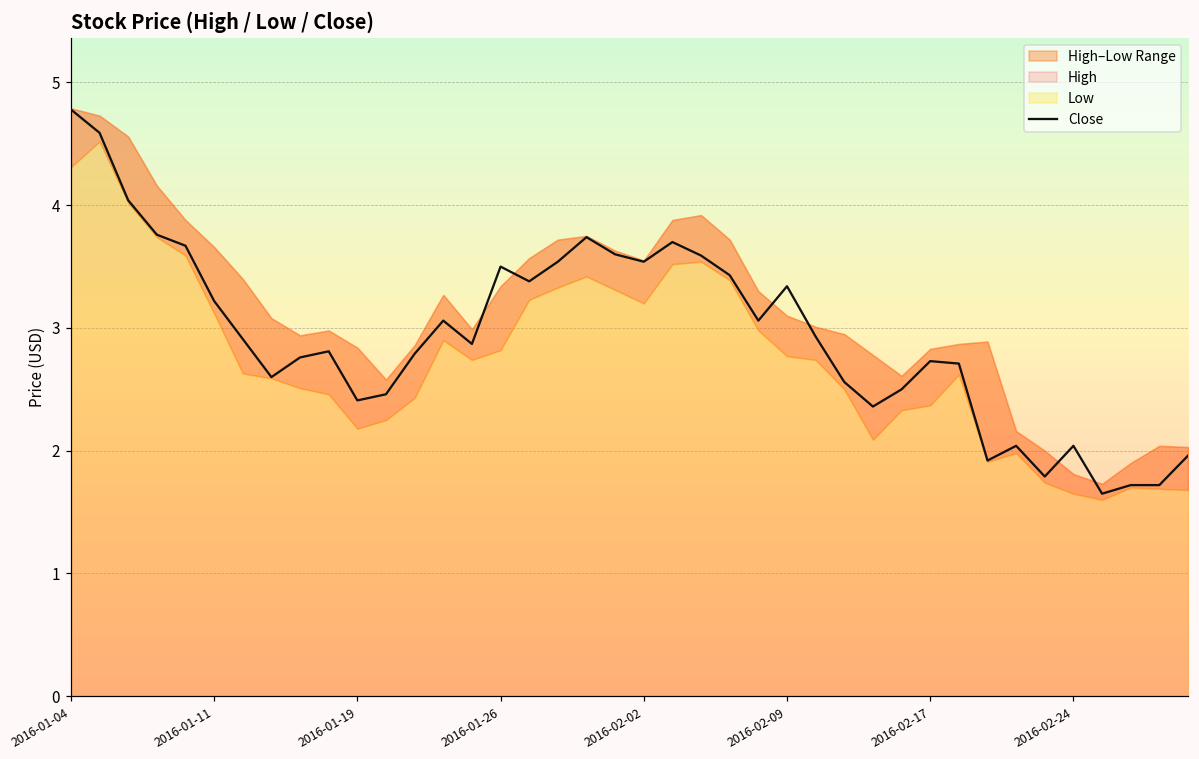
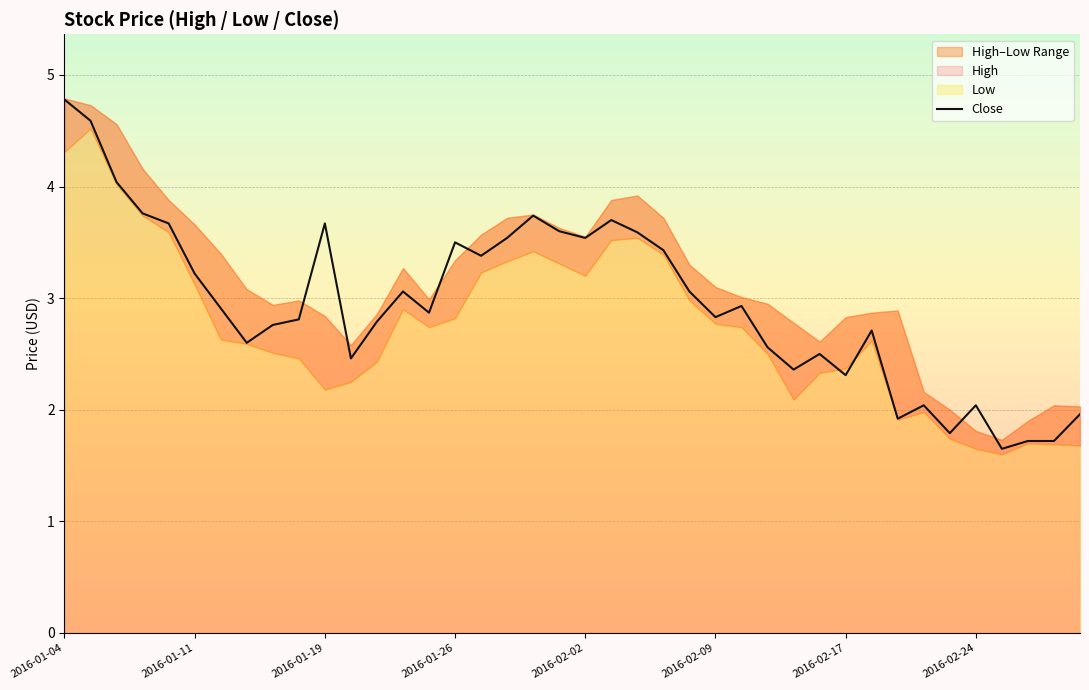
  {
    "Close": {
      "2016-01-11": 3.22,
-     "2016-01-19": 2.41,
+     "2016-01-19": 3.67,
      "2016-01-26": 3.50,
-     "2016-02-09": 3.34,
-     "2016-02-17": 2.73,
+     "2016-02-09": 2.83,
+     "2016-02-17": 2.31,
      "2016-02-24": 2.04
    }
  }
